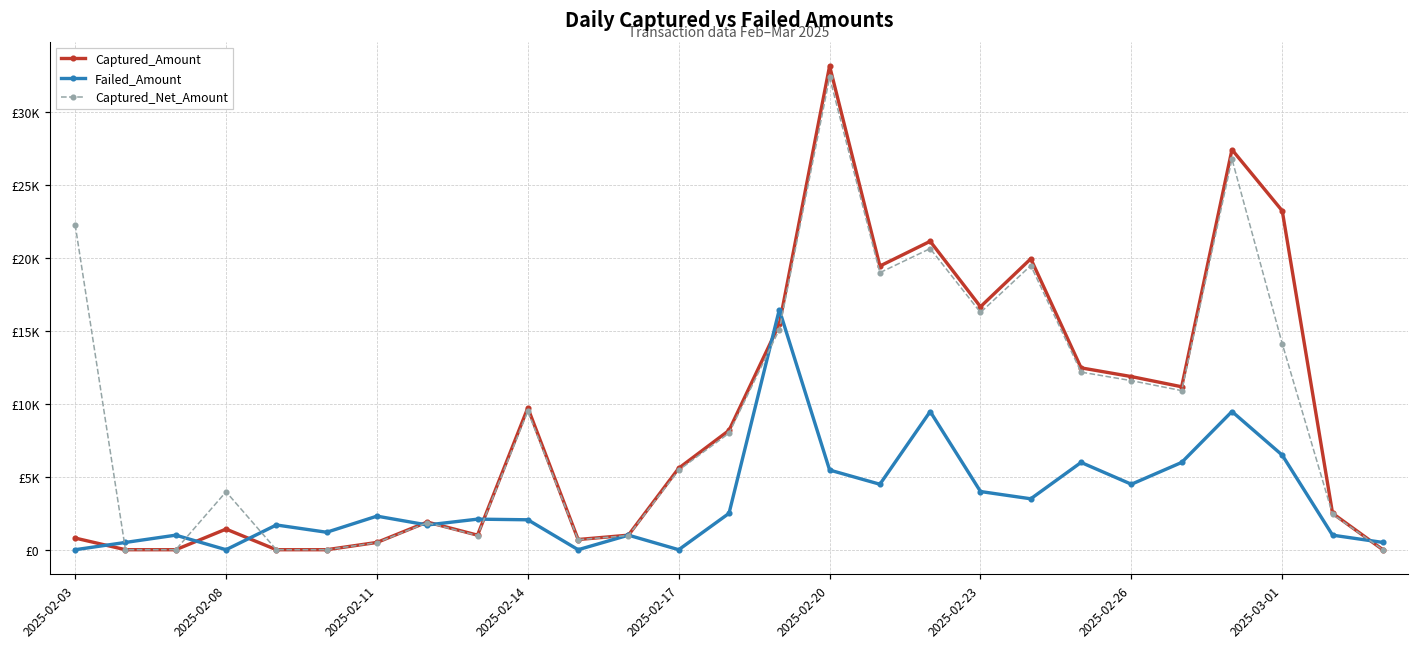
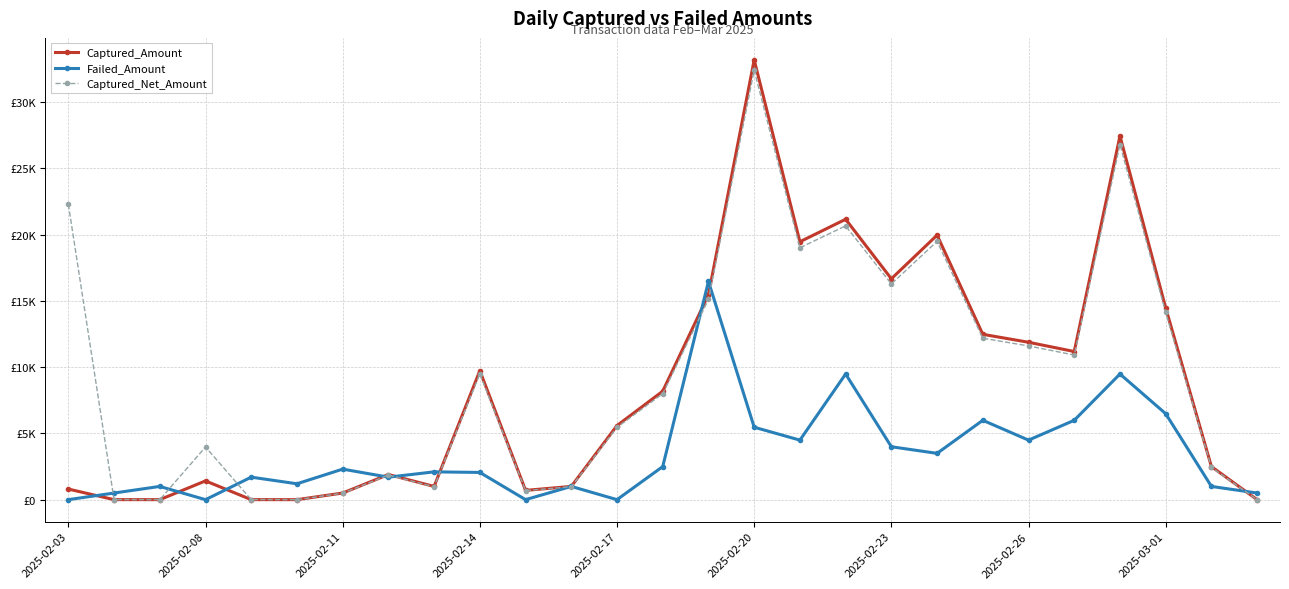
  {
    "Captured_Amount": {
      "2025-02-03": "£800",
      "2025-02-08": "£1400",
      "2025-02-14": "£9700",
      "2025-02-23": "£16700",
      "2025-02-26": "£11900",
-     "2025-03-01": "£23200"
+     "2025-03-01": "£14500"
    },
    "Failed_Amount": {
      "2025-02-03": "£0",
      "2025-02-08": "£0",
      "2025-02-11": "£2300",
      "2025-02-14": "£2100",
      "2025-02-17": "£0",
      "2025-02-20": "£5500",
      "2025-02-23": "£4000",
      "2025-02-26": "£4500",
      "2025-03-01": "£6500"
    },
    "Captured_Net_Amount": {
      "2025-02-03": "£22300",
      "2025-02-08": "£4000",
      "2025-02-14": "£9500",
      "2025-02-20": "£32400",
      "2025-02-23": "£16300",
      "2025-02-26": "£11600",
      "2025-03-01": "£14100"
    }
  }
